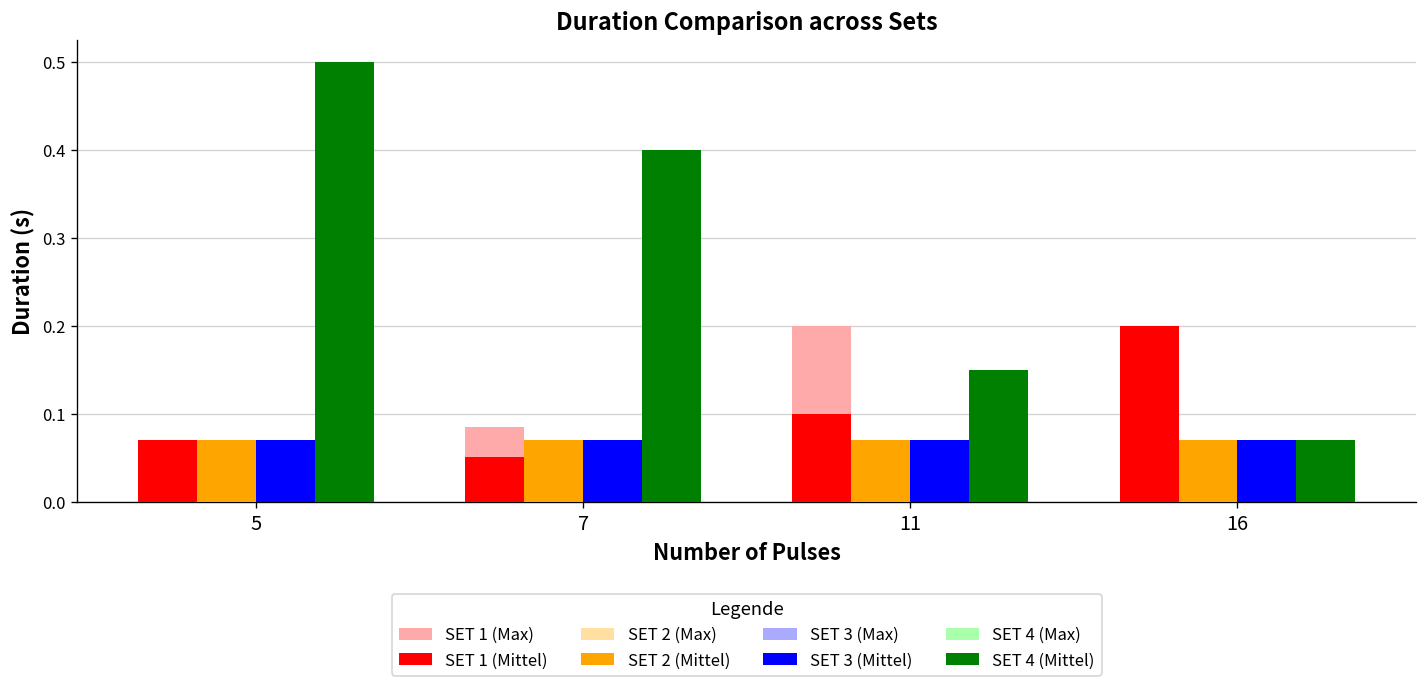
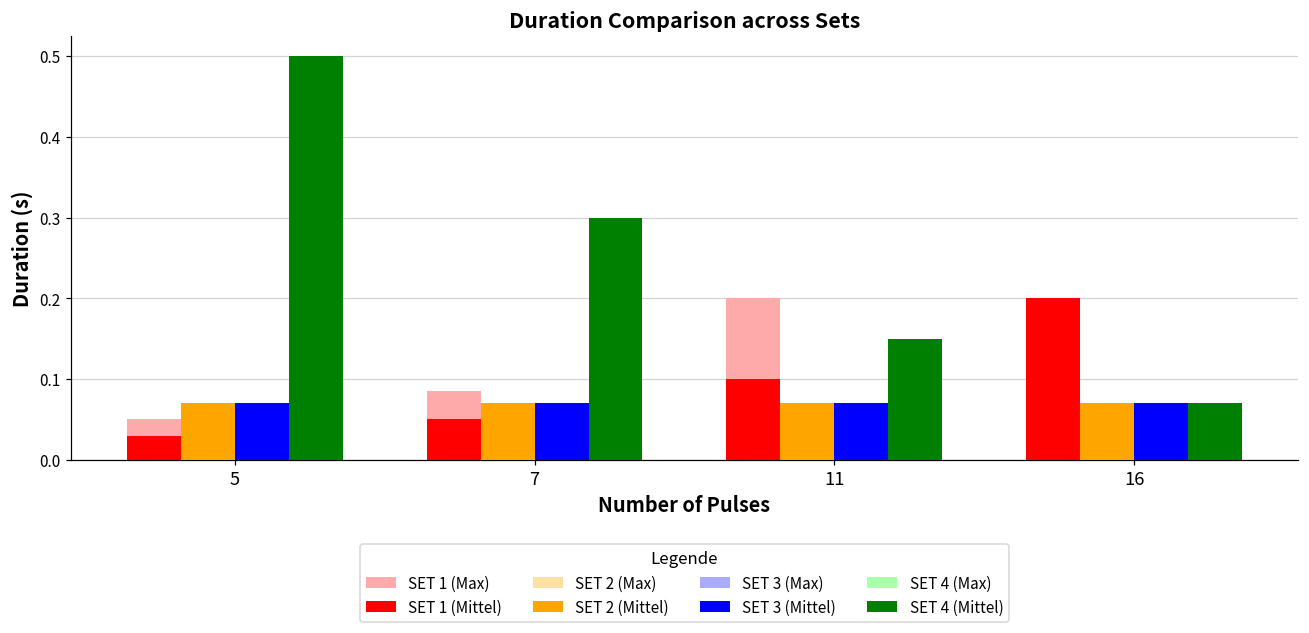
  {
    "SET 1 (Max)": {
      "7": 0.09,
      "11": 0.20,
      "16": 0.20
    },
    "SET 1 (Mittel)": {
-     "5": 0.07,
+     "5": 0.03,
      "16": 0.20
    },
    "SET 2 (Mittel)": {
      "5": 0.07,
      "7": 0.07,
      "11": 0.07,
      "16": 0.07
    },
    "SET 3 (Mittel)": {
      "5": 0.07,
      "7": 0.07,
      "11": 0.07,
      "16": 0.07
    },
    "SET 4 (Max)": {
      "5": 0.50,
      "11": 0.15
    },
    "SET 4 (Mittel)": {
      "5": 0.5,
-     "7": 0.4,
+     "7": 0.3,
      "11": 0.15,
      "16": 0.07
    }
  }
